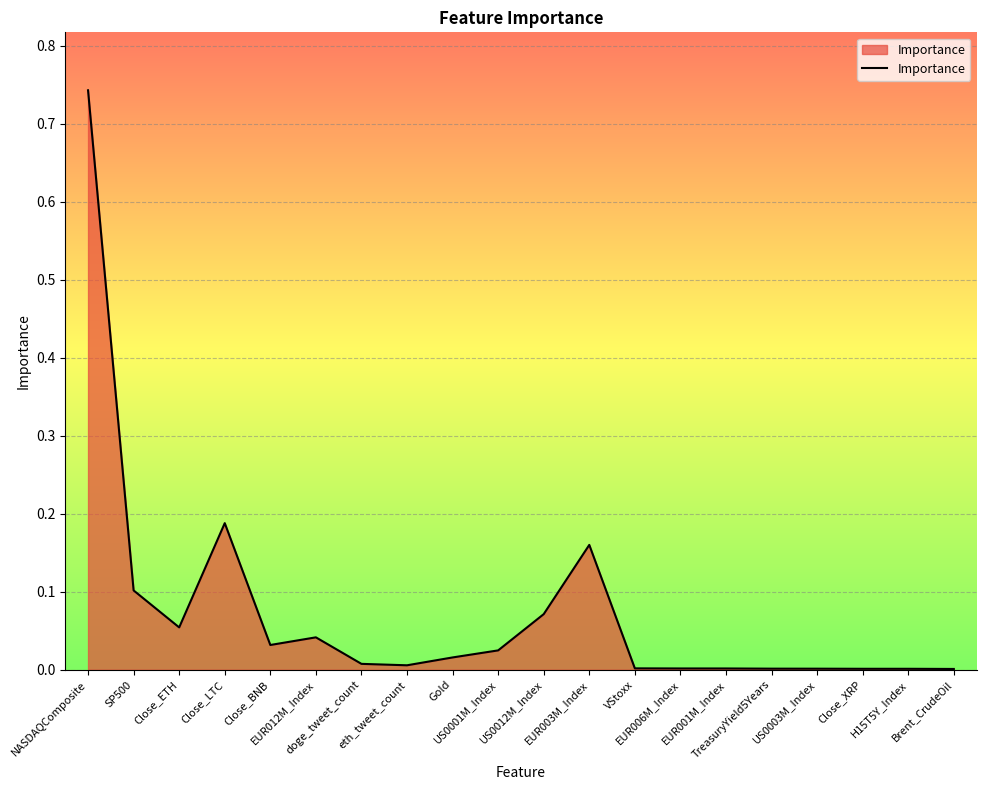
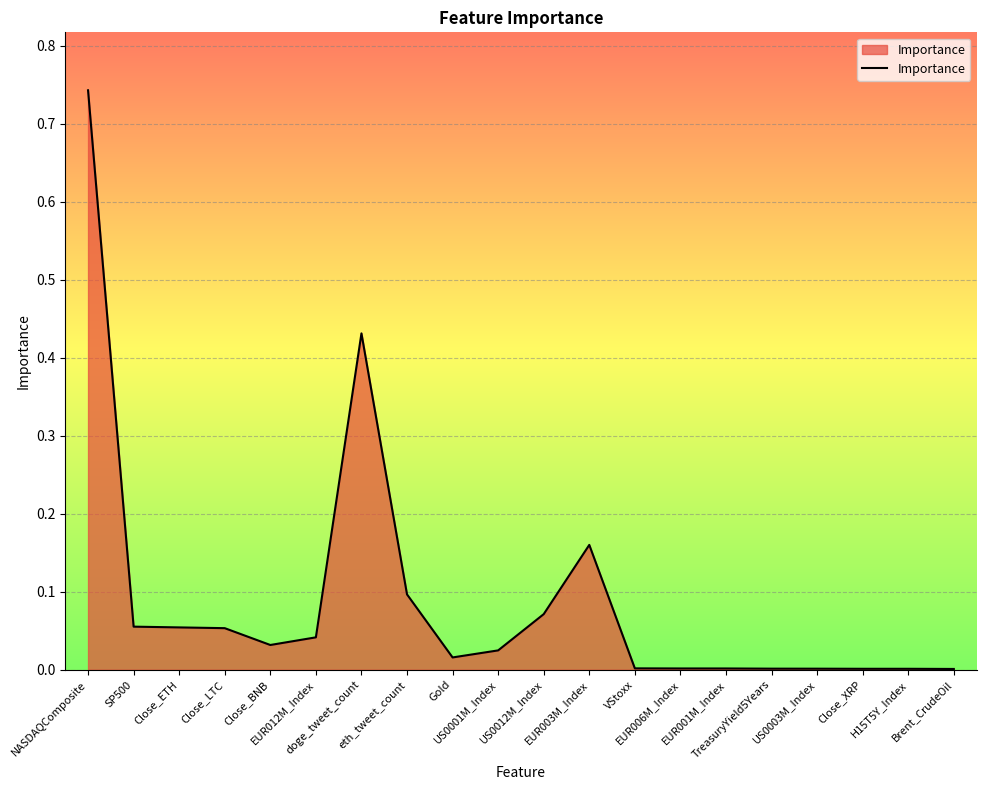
  {
    "NASDAQComposite": 0.74,
-   "SP500": 0.10,
+   "SP500": 0.06,
    "Close_ETH": 0.05,
-   "Close_LTC": 0.19,
+   "Close_LTC": 0.05,
    "Close_BNB": 0.03,
    "EUR012M_Index": 0.04,
-   "doge_tweet_count": 0.01,
-   "eth_tweet_count": 0.01,
+   "doge_tweet_count": 0.43,
+   "eth_tweet_count": 0.10,
    "Gold": 0.02,
    "US0001M_Index": 0.02,
    "US0012M_Index": 0.07,
    "EUR003M_Index": 0.16,
    "VStoxx": 0.00,
    "EUR006M_Index": 0.00,
    "EUR001M_Index": 0.00,
    "TreasuryYield5Years": 0.00,
    "US0003M_Index": 0.00,
    "Close_XRP": 0.00,
    "H15T5Y_Index": 0.00,
    "Brent_CrudeOil": 0.00
  }
